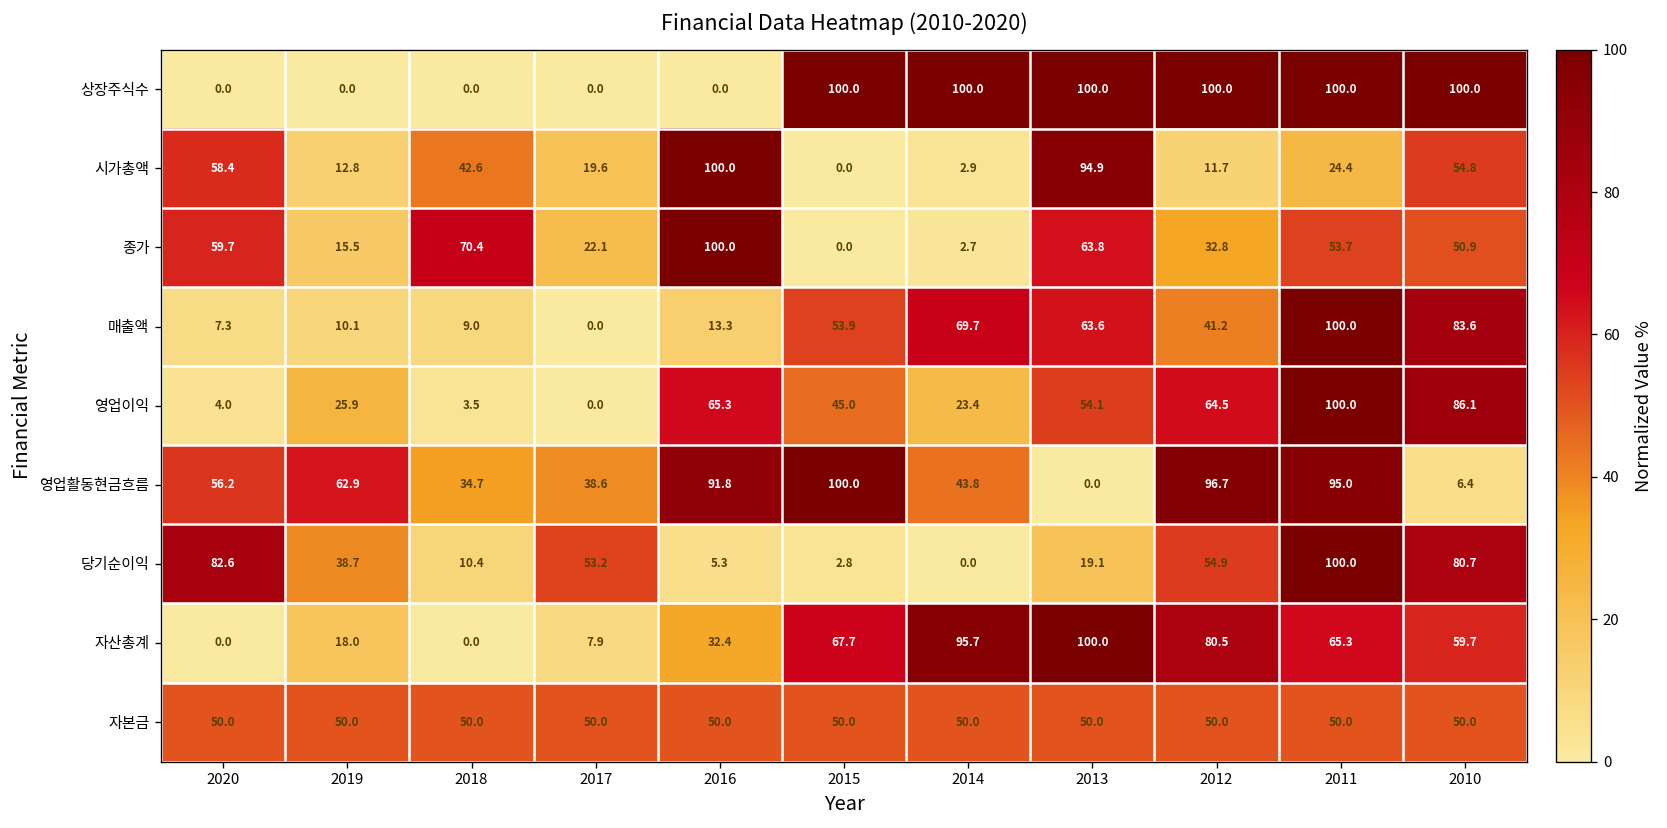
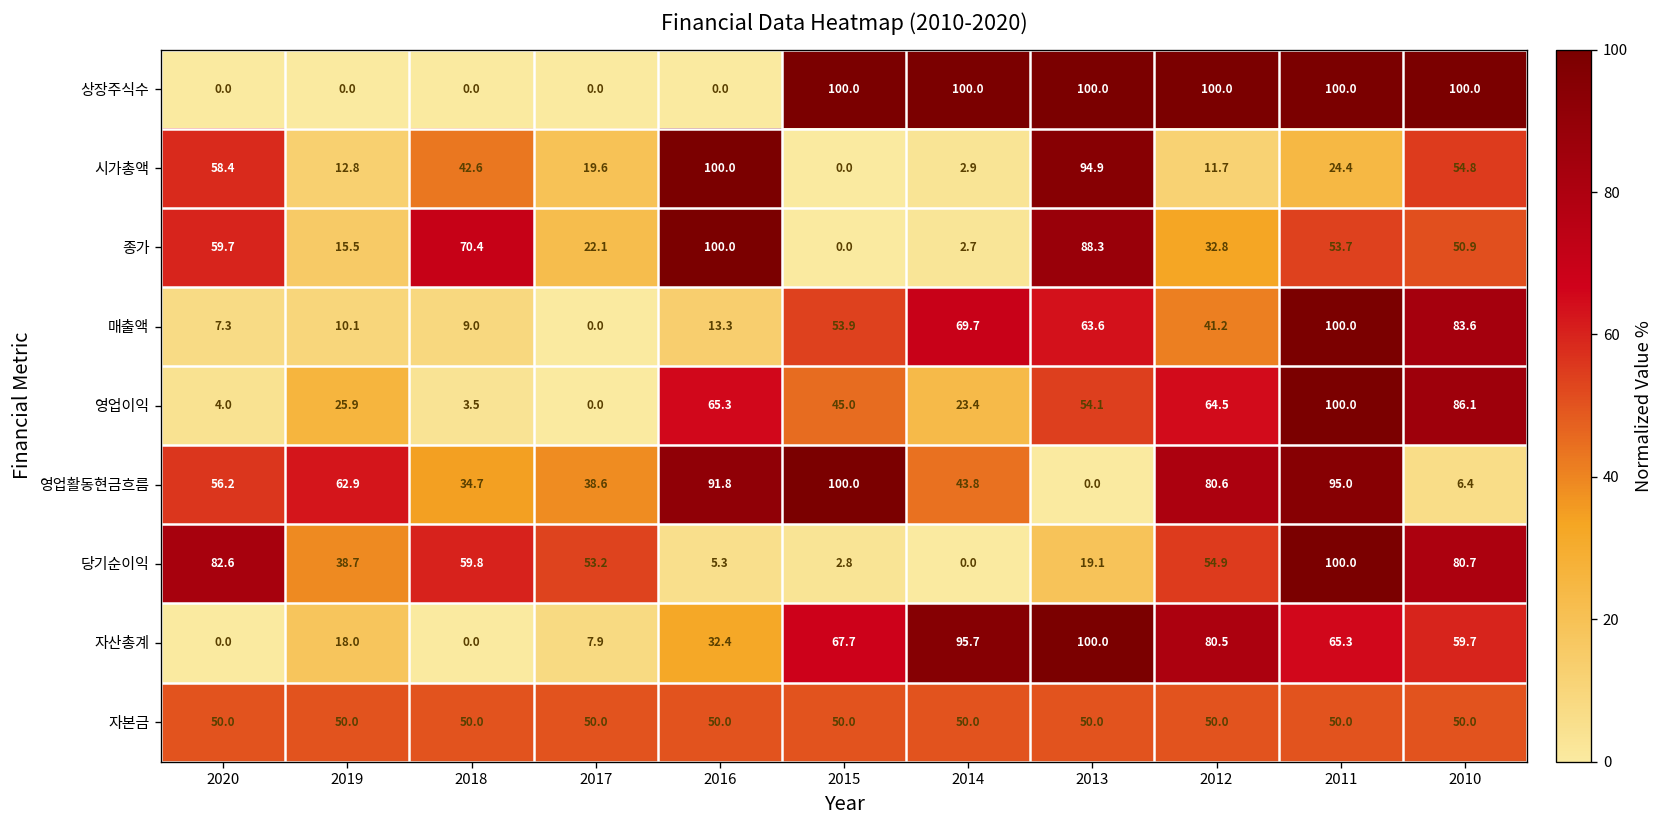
  {
    "상장주식수": {
      "2020": 0.0,
      "2019": 0.0,
      "2018": 0.0,
      "2017": 0.0,
      "2016": 0.0,
      "2015": 100.0,
      "2014": 100.0,
      "2013": 100.0,
      "2012": 100.0,
      "2011": 100.0,
      "2010": 100.0
    },
    "시가총액": {
      "2020": 58.4,
      "2019": 12.8,
      "2018": 42.6,
      "2017": 19.6,
      "2016": 100.0,
      "2015": 0.0,
      "2014": 2.9,
      "2013": 94.9,
      "2012": 11.7,
      "2011": 24.4,
      "2010": 54.8
    },
    "종가": {
      "2020": 59.7,
      "2019": 15.5,
      "2018": 70.4,
      "2017": 22.1,
      "2016": 100.0,
      "2015": 0.0,
      "2014": 2.7,
-     "2013": 63.8,
+     "2013": 88.3,
      "2012": 32.8,
      "2011": 53.7,
      "2010": 50.9
    },
    "매출액": {
      "2020": 7.3,
      "2019": 10.1,
      "2018": 9.0,
      "2017": 0.0,
      "2016": 13.3,
      "2015": 53.9,
      "2014": 69.7,
      "2013": 63.6,
      "2012": 41.2,
      "2011": 100.0,
      "2010": 83.6
    },
    "영업이익": {
      "2020": 4.0,
      "2019": 25.9,
      "2018": 3.5,
      "2017": 0.0,
      "2016": 65.3,
      "2015": 45.0,
      "2014": 23.4,
      "2013": 54.1,
      "2012": 64.5,
      "2011": 100.0,
      "2010": 86.1
    },
    "영업활동현금흐름": {
      "2020": 56.2,
      "2019": 62.9,
      "2018": 34.7,
      "2017": 38.6,
      "2016": 91.8,
      "2015": 100.0,
      "2014": 43.8,
      "2013": 0.0,
-     "2012": 96.7,
+     "2012": 80.6,
      "2011": 95.0,
      "2010": 6.4
    },
    "당기순이익": {
      "2020": 82.6,
      "2019": 38.7,
-     "2018": 10.4,
+     "2018": 59.8,
      "2017": 53.2,
      "2016": 5.3,
      "2015": 2.8,
      "2014": 0.0,
      "2013": 19.1,
      "2012": 54.9,
      "2011": 100.0,
      "2010": 80.7
    },
    "자산총계": {
      "2020": 0.0,
      "2019": 18.0,
      "2018": 0.0,
      "2017": 7.9,
      "2016": 32.4,
      "2015": 67.7,
      "2014": 95.7,
      "2013": 100.0,
      "2012": 80.5,
      "2011": 65.3,
      "2010": 59.7
    },
    "자본금": {
      "2020": 50.0,
      "2019": 50.0,
      "2018": 50.0,
      "2017": 50.0,
      "2016": 50.0,
      "2015": 50.0,
      "2014": 50.0,
      "2013": 50.0,
      "2012": 50.0,
      "2011": 50.0,
      "2010": 50.0
    }
  }
